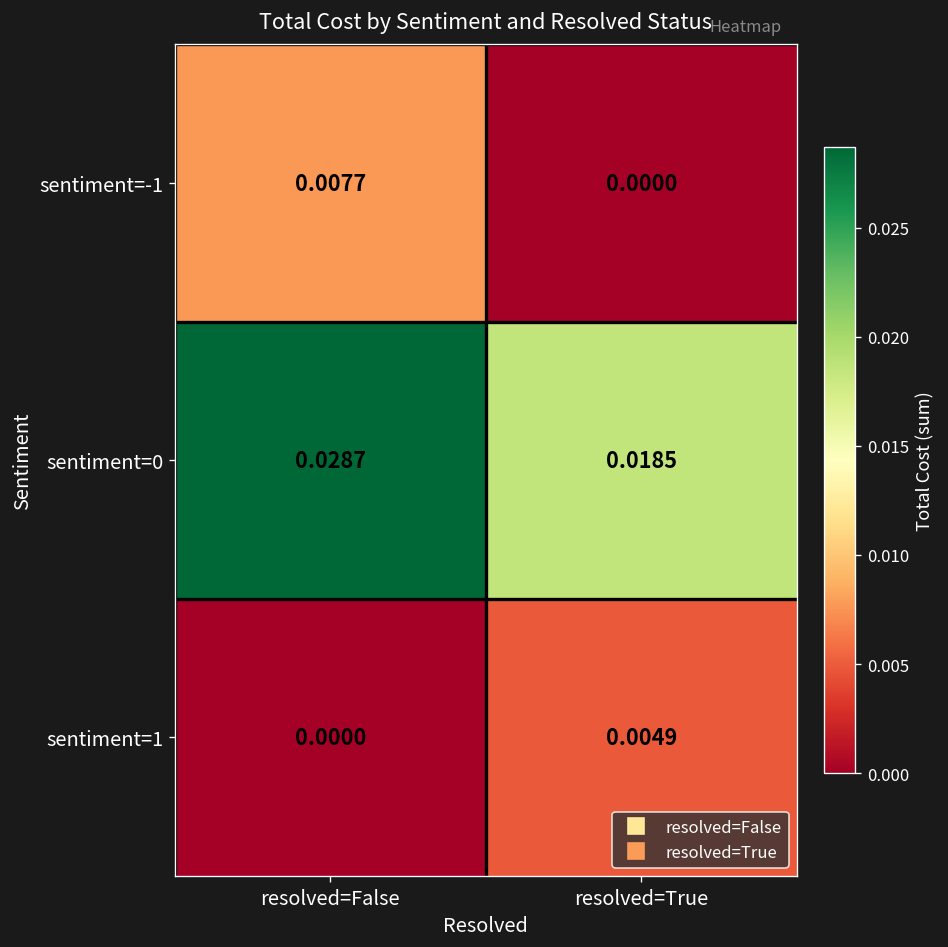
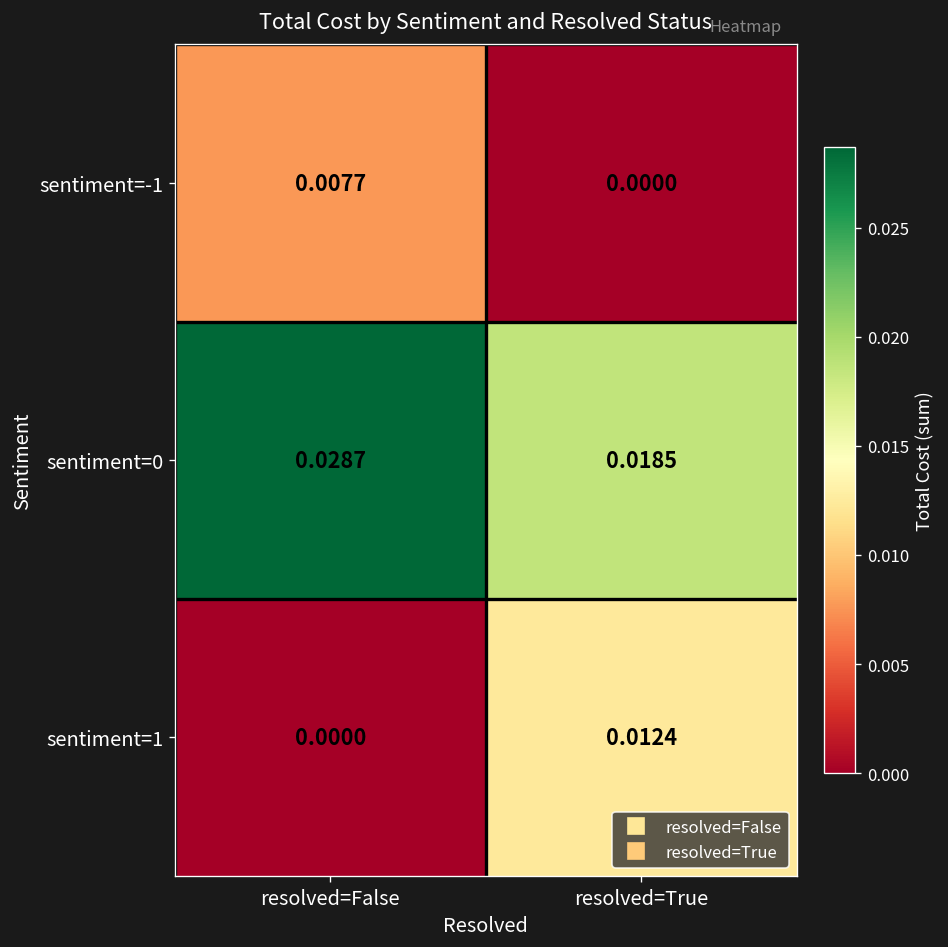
  {
    "sentiment=-1": {
      "resolved=False": 0.0077,
      "resolved=True": 0.0000
    },
    "sentiment=0": {
      "resolved=False": 0.0287,
      "resolved=True": 0.0185
    },
    "sentiment=1": {
      "resolved=False": 0.0000,
-     "resolved=True": 0.0049
+     "resolved=True": 0.0124
    }
  }
